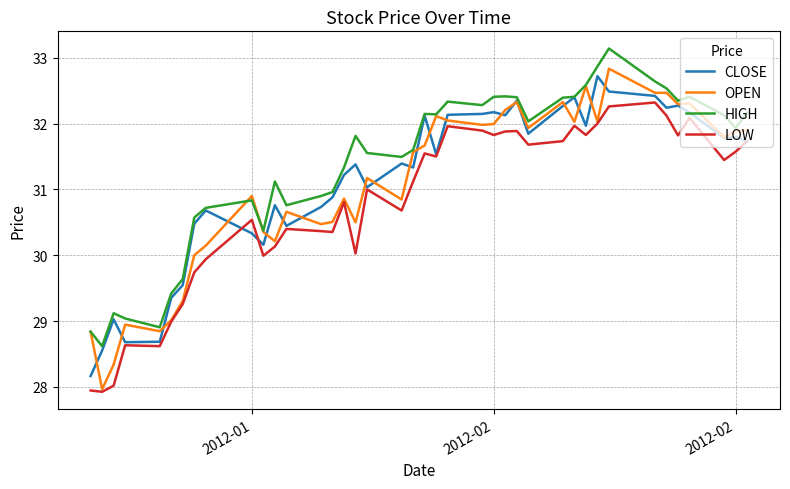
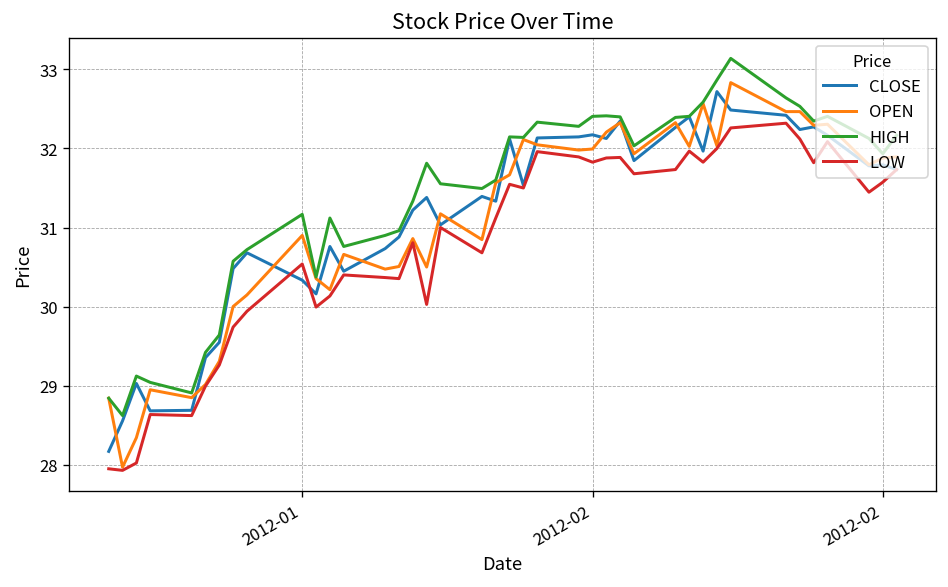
  {
    "CLOSE": {
      "2012-01": 30.3
    },
    "OPEN": {
      "2012-01": 30.9
    },
    "HIGH": {
-     "2012-01": 30.8
+     "2012-01": 31.2
    },
    "LOW": {
      "2012-01": 30.5
    }
  }
